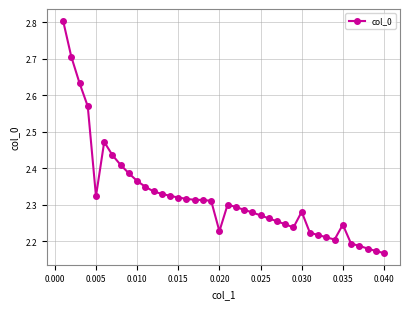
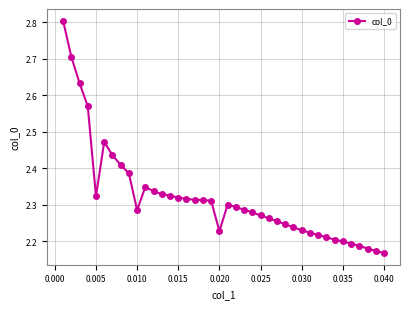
  {
    "0.005": 2.32,
-   "0.010": 2.37,
+   "0.010": 2.29,
    "0.015": 2.32,
    "0.020": 2.23,
    "0.025": 2.27,
-   "0.030": 2.28,
-   "0.035": 2.25,
+   "0.030": 2.23,
+   "0.035": 2.20,
    "0.040": 2.17
  }
